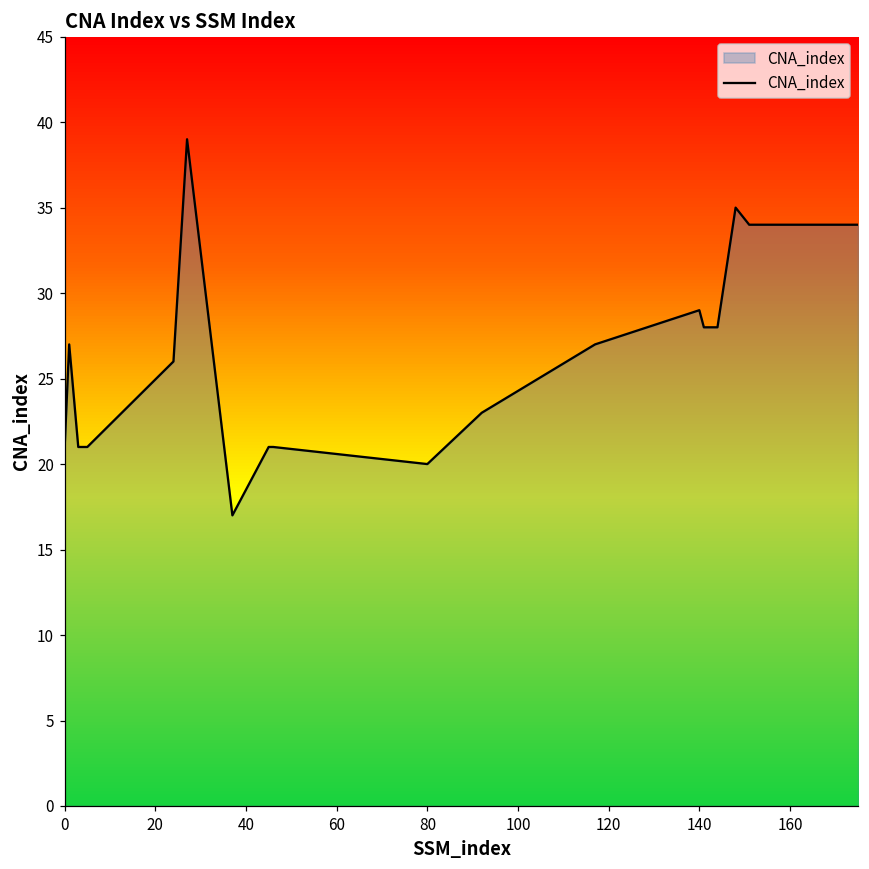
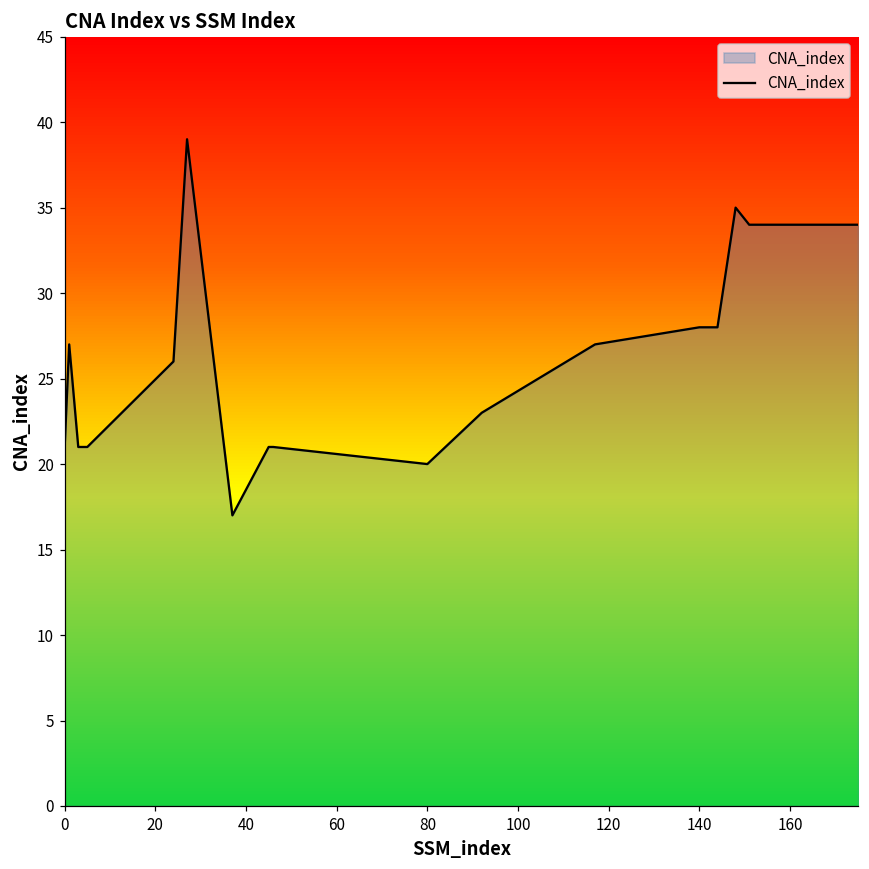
  {
    "0": 21,
    "80": 20,
-   "140": 29
+   "140": 28
  }
